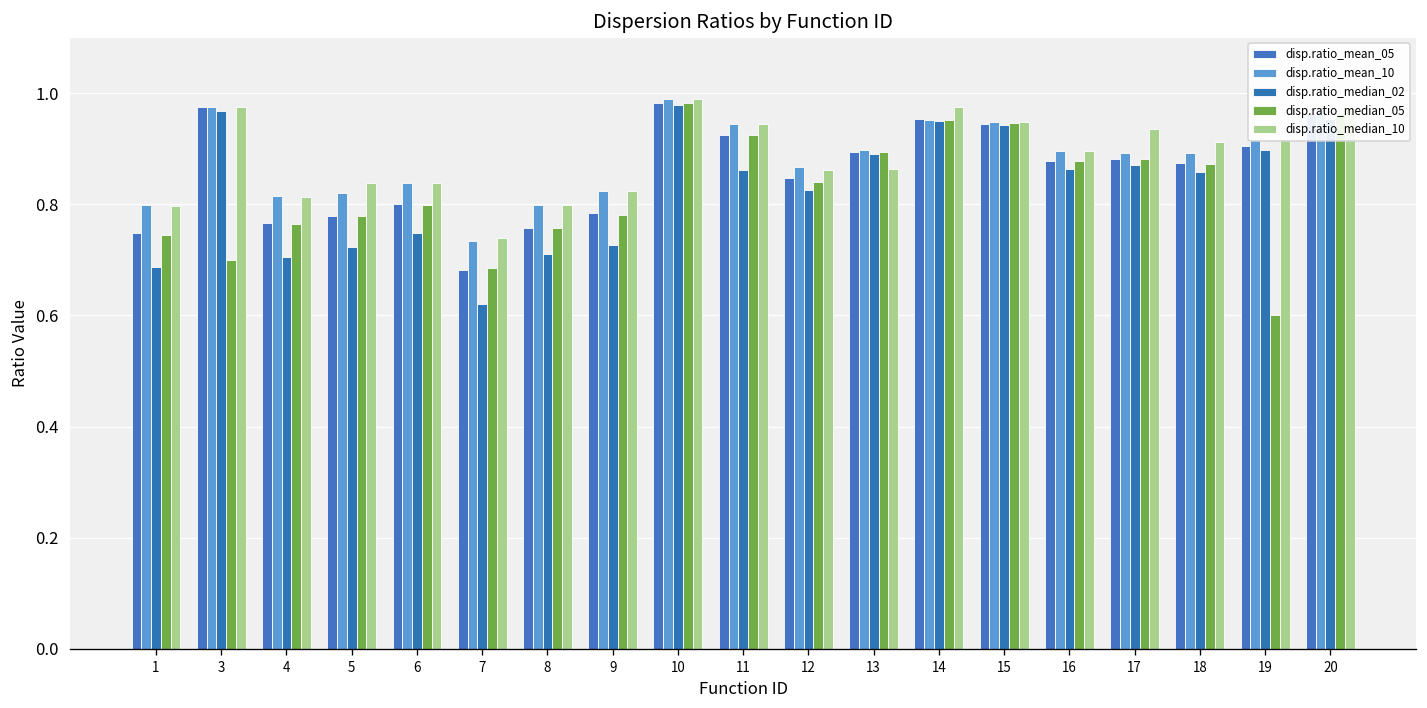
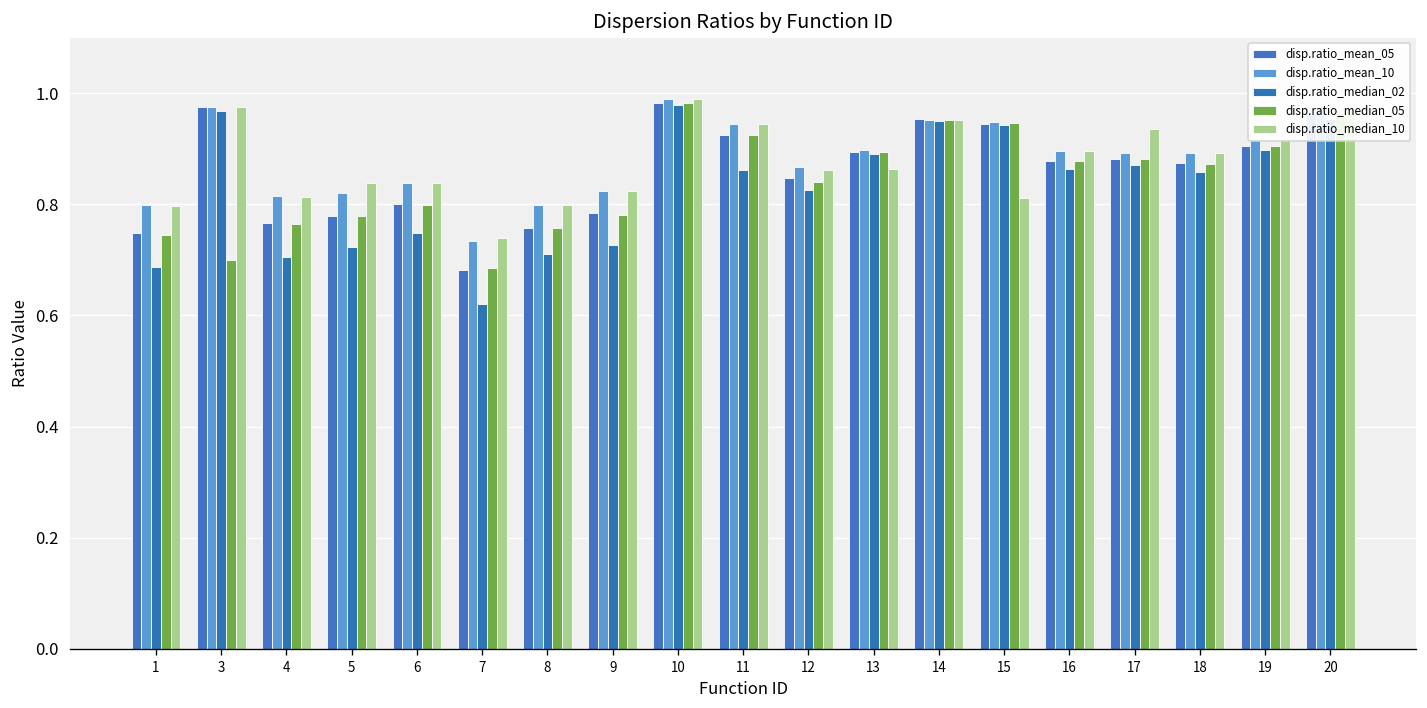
  {
    "disp.ratio_median_05": {
      "1": 0.74,
      "3": 0.70,
      "4": 0.76,
      "5": 0.78,
      "6": 0.80,
      "7": 0.69,
      "8": 0.76,
      "9": 0.78,
      "10": 0.98,
      "11": 0.92,
      "12": 0.84,
      "13": 0.89,
      "14": 0.95,
      "15": 0.95,
      "16": 0.88,
      "17": 0.88,
      "18": 0.87,
-     "19": 0.60
+     "19": 0.91
    },
    "disp.ratio_median_10": {
      "1": 0.80,
      "3": 0.98,
      "4": 0.81,
      "5": 0.84,
      "6": 0.84,
      "7": 0.74,
      "8": 0.80,
      "9": 0.82,
      "10": 0.99,
      "11": 0.94,
      "12": 0.86,
      "13": 0.86,
-     "14": 0.97,
-     "15": 0.95,
+     "14": 0.95,
+     "15": 0.81,
      "16": 0.90,
      "17": 0.94,
-     "18": 0.91,
+     "18": 0.89,
      "19": 0.92
    }
  }
